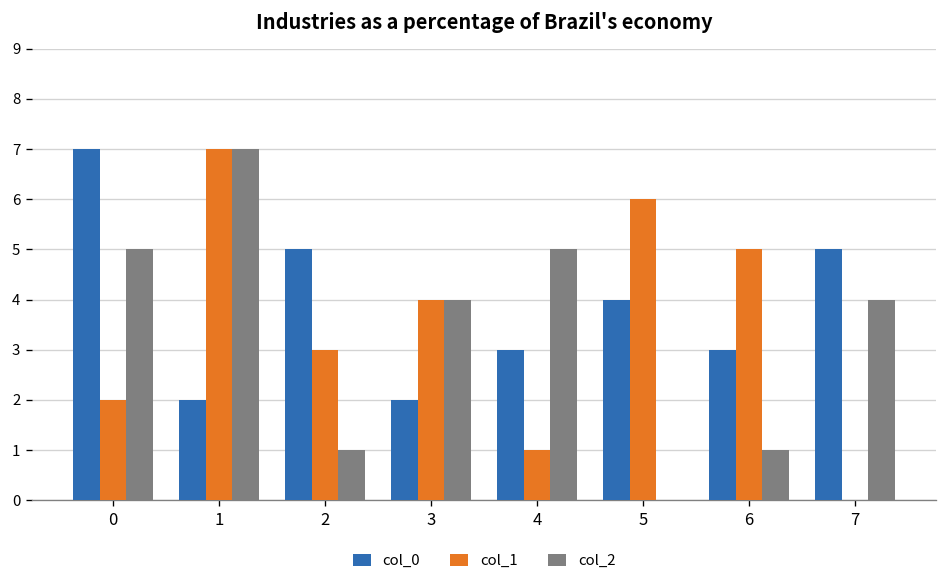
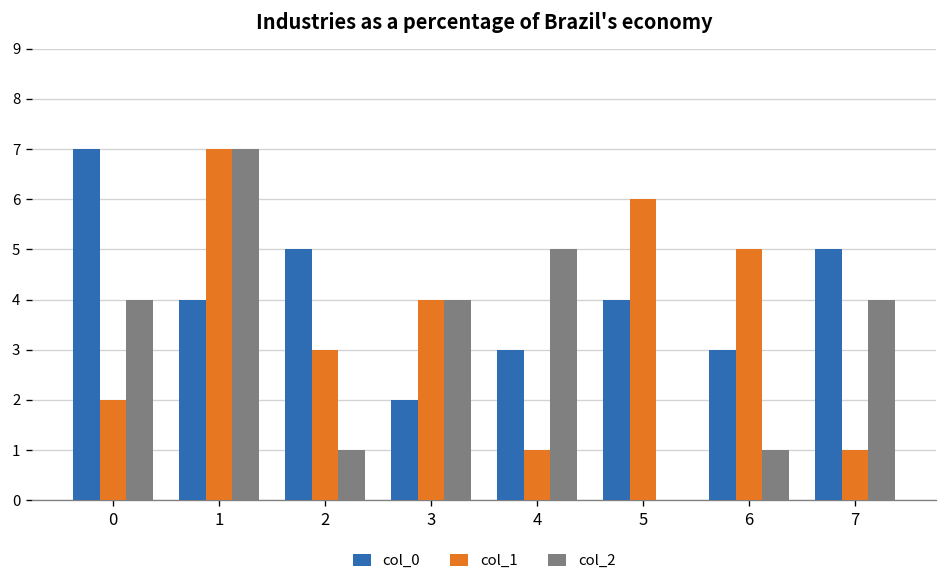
  {
    "col_0": {
      "0": 7,
-     "1": 2,
+     "1": 4,
      "2": 5,
      "3": 2,
      "4": 3,
      "5": 4,
      "6": 3,
      "7": 5
    },
    "col_1": {
      "0": 2,
      "1": 7,
      "2": 3,
      "3": 4,
      "4": 1,
      "5": 6,
      "6": 5,
-     "7": 0
+     "7": 1
    },
    "col_2": {
-     "0": 5,
+     "0": 4,
      "1": 7,
      "2": 1,
      "3": 4,
      "4": 5,
      "5": 0,
      "6": 1,
      "7": 4
    }
  }
